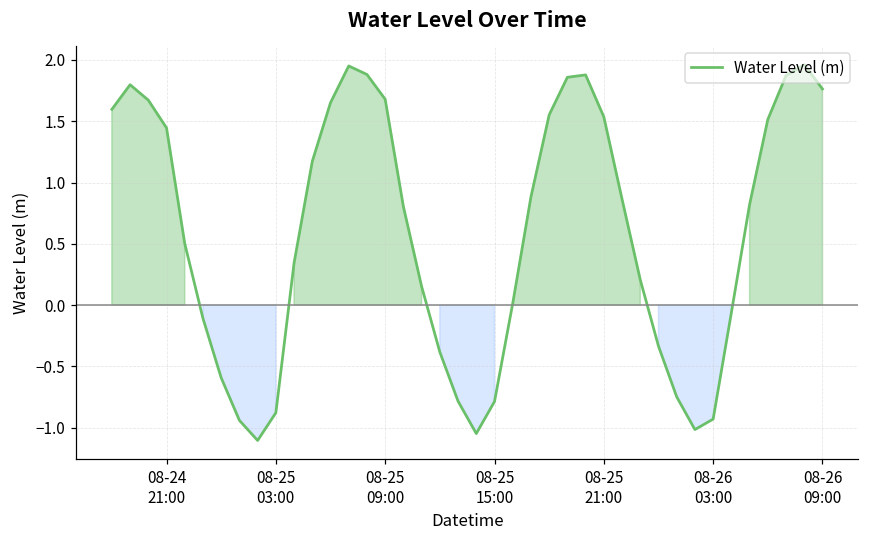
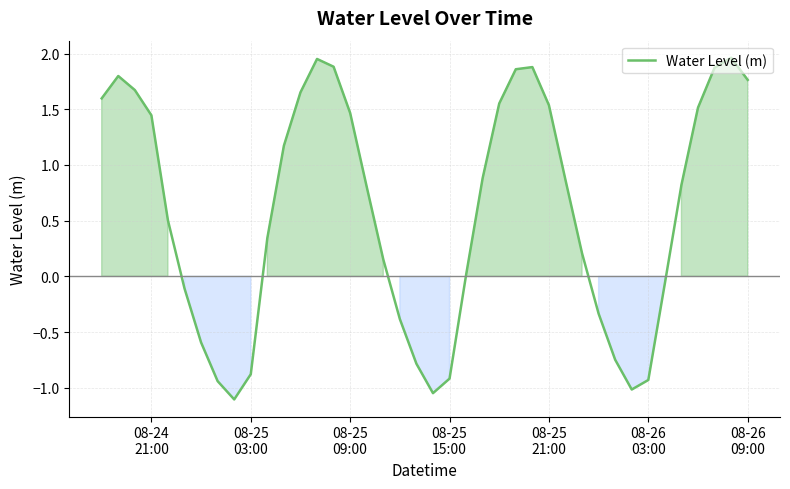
  {
    "08-24 21:00": 1.45,
    "08-25 03:00": -0.88,
-   "08-25 09:00": 1.68,
-   "08-25 15:00": -0.79,
+   "08-25 09:00": 1.47,
+   "08-25 15:00": -0.92,
    "08-25 21:00": 1.54,
    "08-26 03:00": -0.93,
    "08-26 09:00": 1.76
  }
